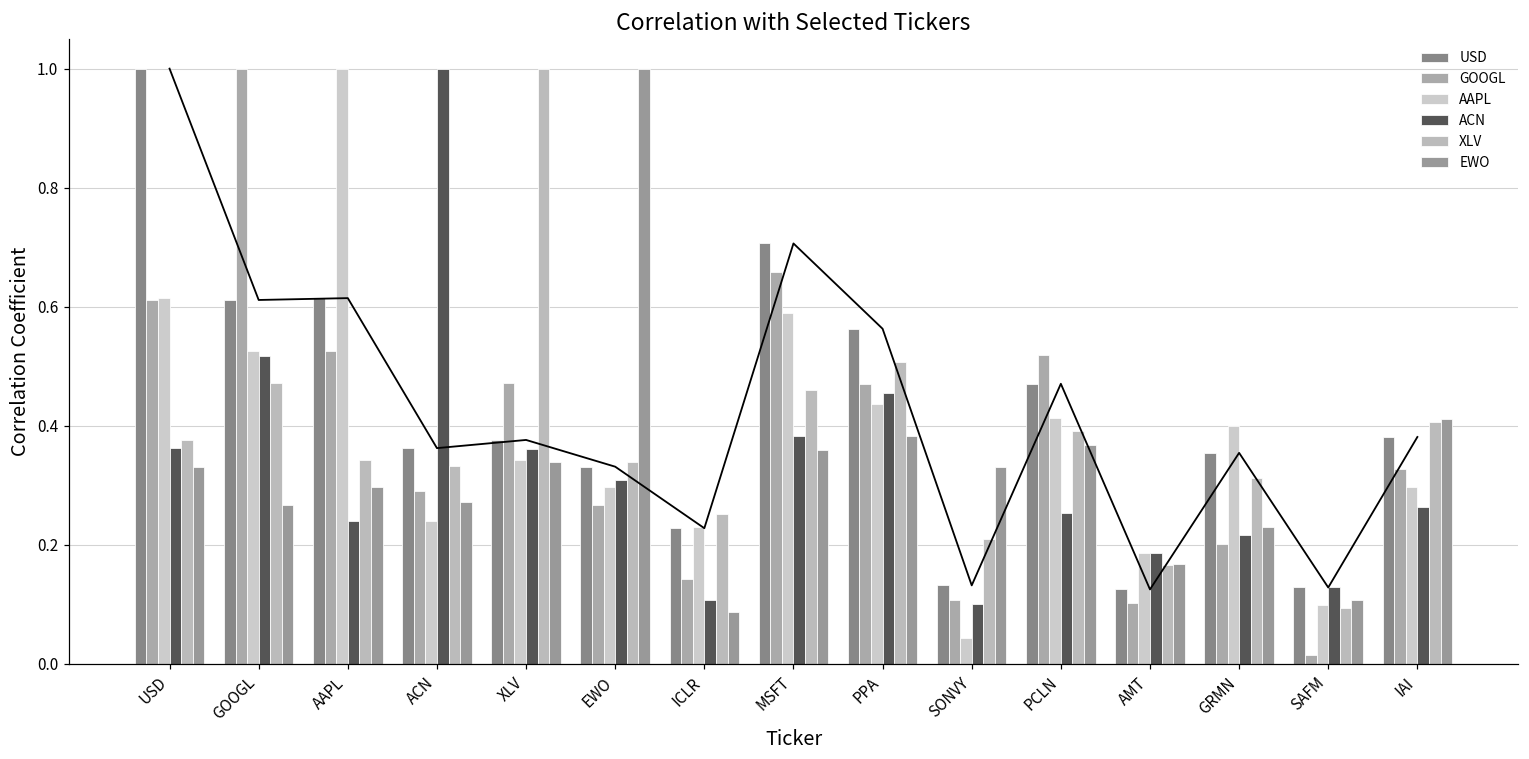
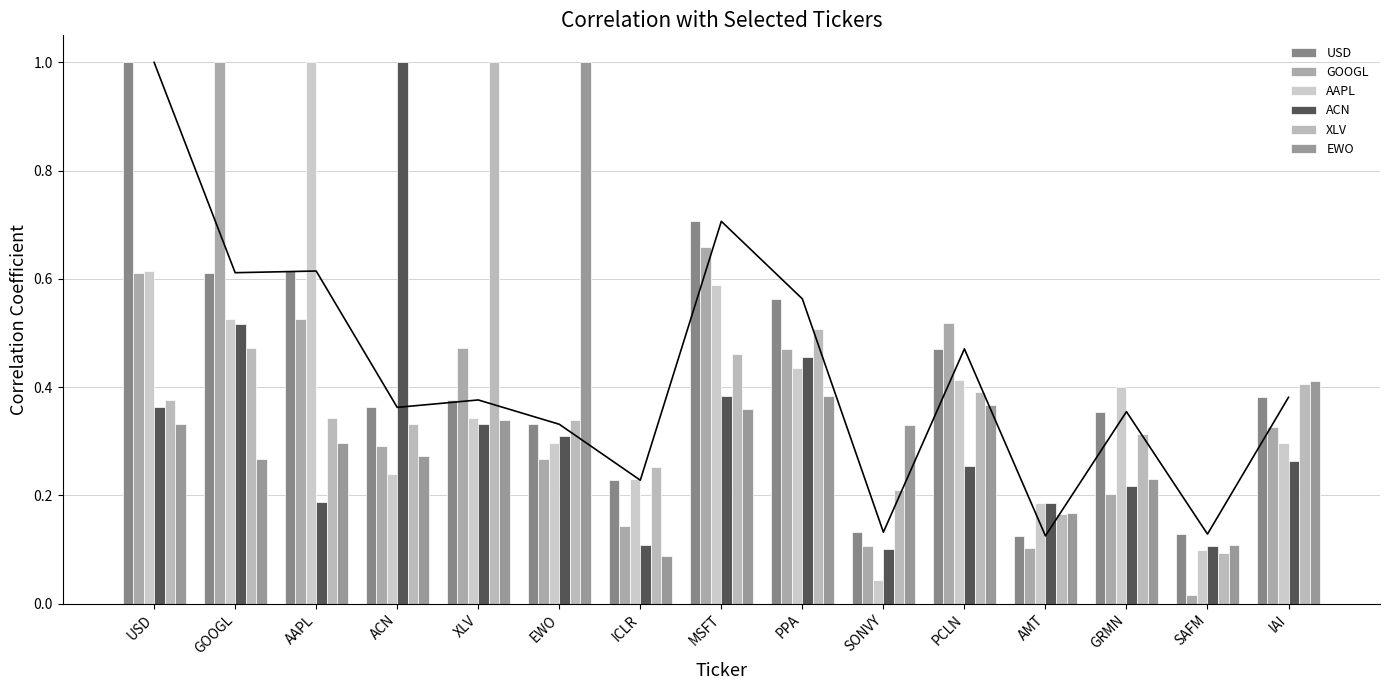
  {
    "ACN": {
      "USD": 0.36,
      "GOOGL": 0.52,
-     "AAPL": 0.24,
+     "AAPL": 0.19,
      "ACN": 1.00,
-     "XLV": 0.36,
+     "XLV": 0.33,
      "EWO": 0.31,
      "ICLR": 0.11,
      "MSFT": 0.38,
      "PPA": 0.46,
      "SONVY": 0.10,
      "PCLN": 0.25,
      "AMT": 0.19,
      "GRMN": 0.22,
-     "SAFM": 0.13,
+     "SAFM": 0.11,
      "IAI": 0.26
    }
  }
